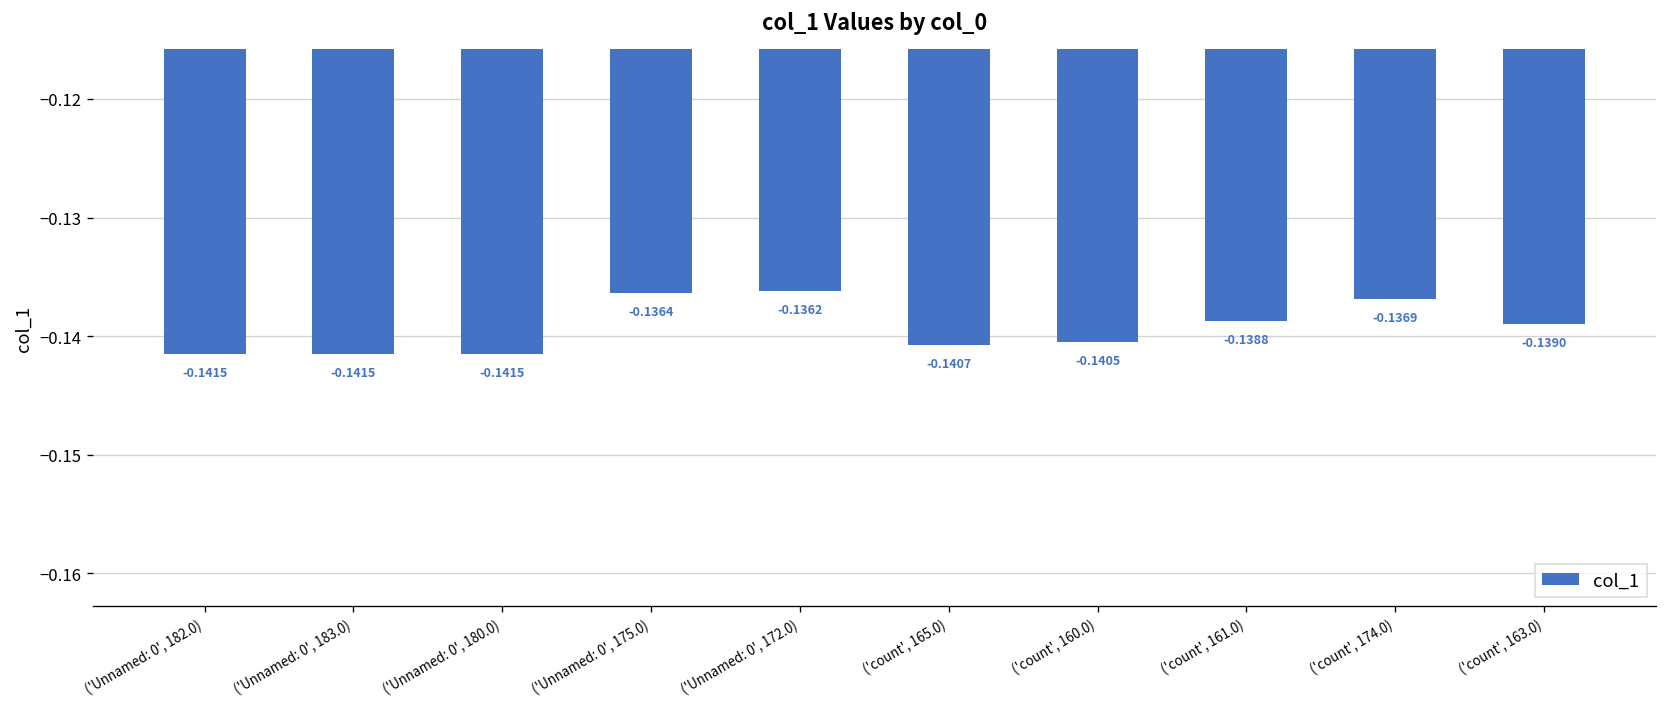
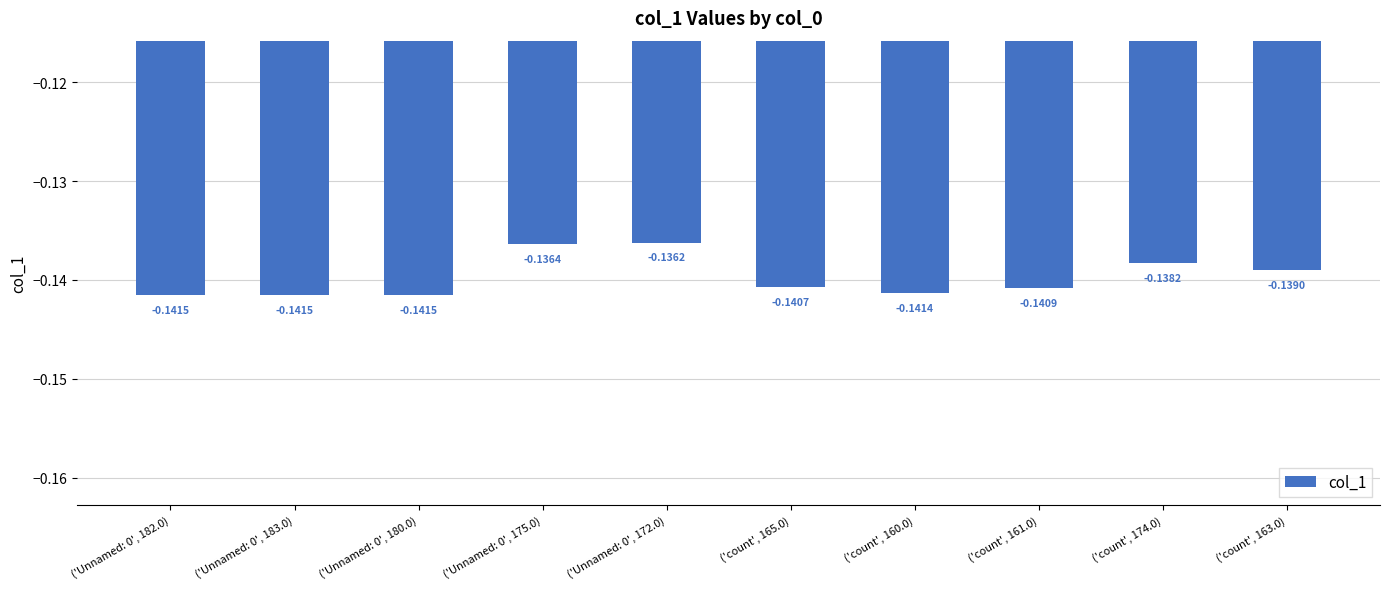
  {
    "('Unnamed: 0', 182.0)": -0.1415,
    "('Unnamed: 0', 183.0)": -0.1415,
    "('Unnamed: 0', 180.0)": -0.1415,
    "('Unnamed: 0', 175.0)": -0.1364,
    "('Unnamed: 0', 172.0)": -0.1362,
    "('count', 165.0)": -0.1407,
-   "('count', 160.0)": -0.1405,
-   "('count', 161.0)": -0.1388,
-   "('count', 174.0)": -0.1369,
+   "('count', 160.0)": -0.1414,
+   "('count', 161.0)": -0.1409,
+   "('count', 174.0)": -0.1382,
    "('count', 163.0)": -0.1390
  }
